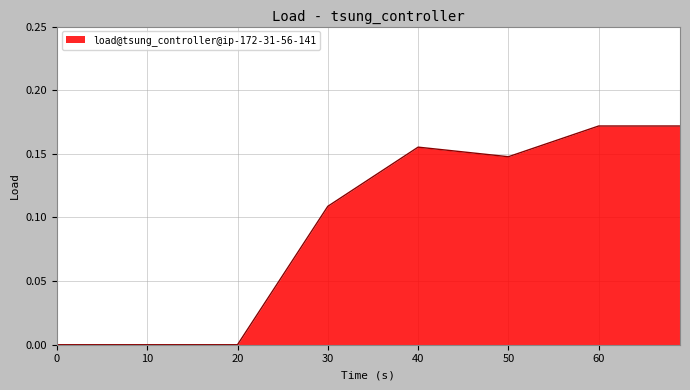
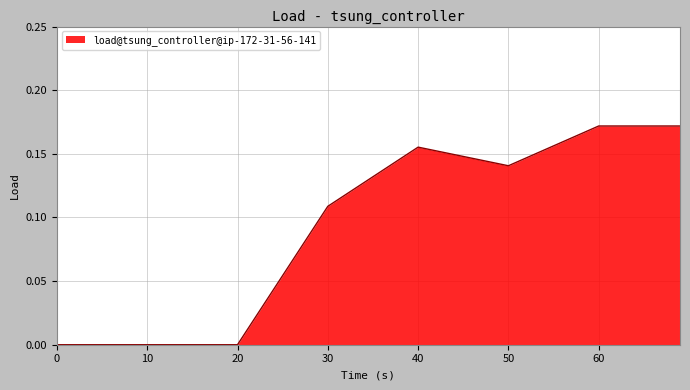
  {
    "0": 0.000,
    "10": 0.000,
    "20": 0.000,
    "30": 0.109,
    "40": 0.155,
-   "50": 0.148,
+   "50": 0.141,
    "60": 0.172
  }
